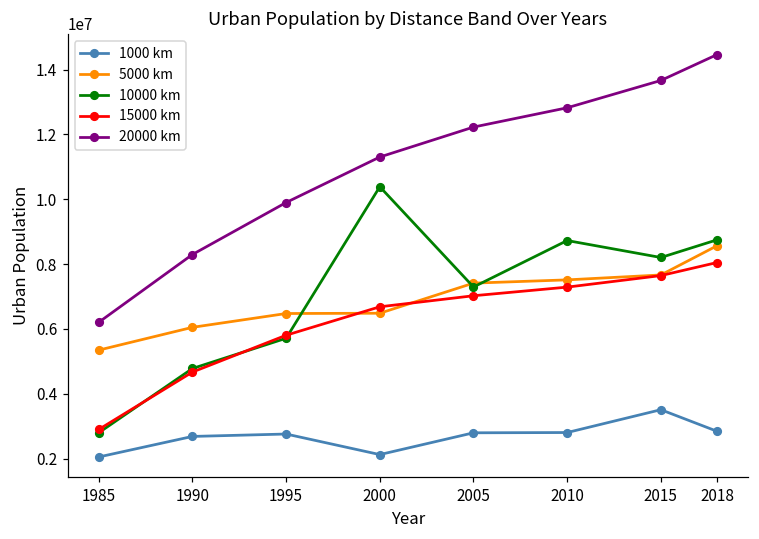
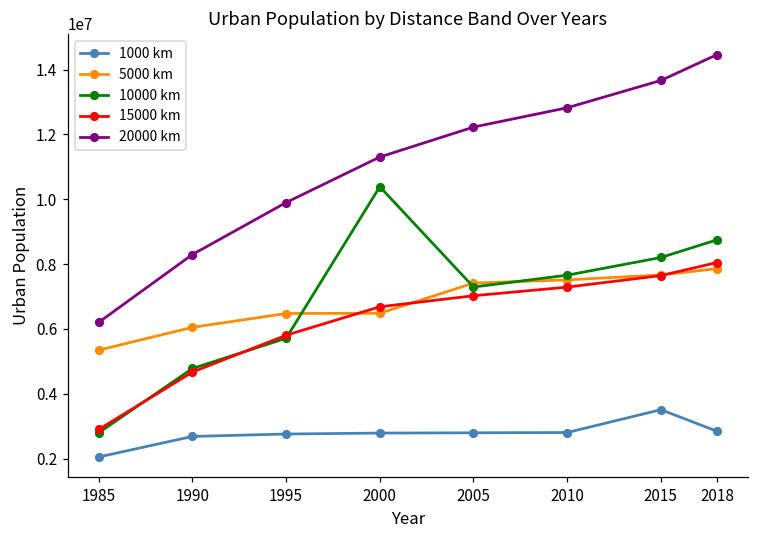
  {
    "1000 km": {
      "1985": 2000000,
      "1990": 2700000,
      "1995": 2800000,
-     "2000": 2100000,
+     "2000": 2800000,
      "2005": 2800000,
      "2010": 2800000,
      "2015": 3500000,
      "2018": 2800000
    },
    "5000 km": {
      "1985": 5300000,
      "1990": 6000000,
      "1995": 6500000,
      "2000": 6500000,
      "2005": 7400000,
      "2010": 7500000,
-     "2018": 8600000
+     "2018": 7900000
    },
    "10000 km": {
      "1985": 2800000,
      "1990": 4800000,
      "1995": 5700000,
      "2000": 10400000,
      "2005": 7300000,
-     "2010": 8700000,
+     "2010": 7700000,
      "2015": 8200000,
      "2018": 8700000
    },
    "15000 km": {
      "1985": 2900000,
      "1990": 4700000,
      "1995": 5800000,
      "2000": 6700000,
      "2005": 7000000,
      "2010": 7300000,
      "2018": 8000000
    },
    "20000 km": {
      "1985": 6200000,
      "1990": 8300000,
      "1995": 9900000,
      "2000": 11300000,
      "2005": 12200000,
      "2010": 12800000,
      "2015": 13700000,
      "2018": 14500000
    }
  }
